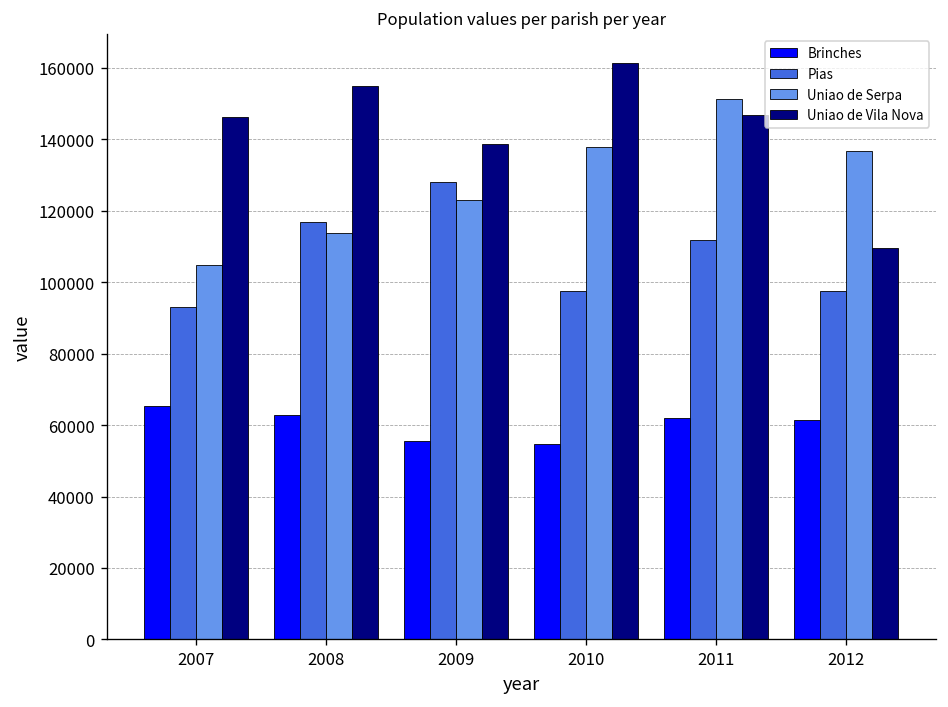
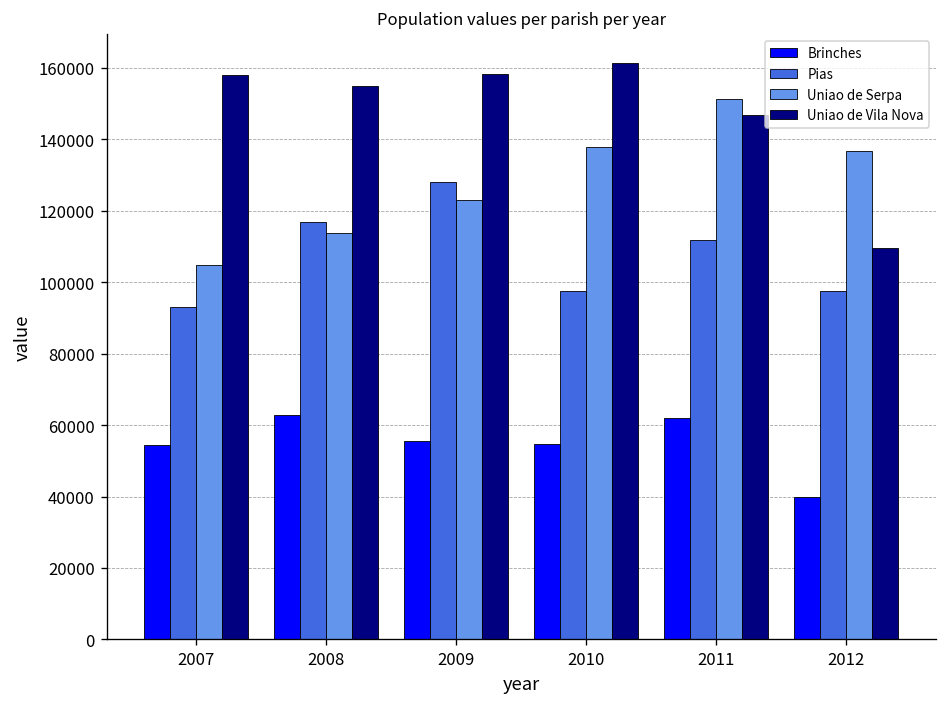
  {
    "Brinches": {
-     "2007": 65000,
+     "2007": 54000,
      "2008": 63000,
      "2009": 56000,
      "2010": 55000,
      "2011": 62000,
-     "2012": 61000
+     "2012": 40000
    },
    "Uniao de Vila Nova": {
-     "2007": 146000,
+     "2007": 158000,
      "2008": 155000,
-     "2009": 139000,
+     "2009": 158000,
      "2010": 161000,
      "2011": 147000,
      "2012": 110000
    }
  }
